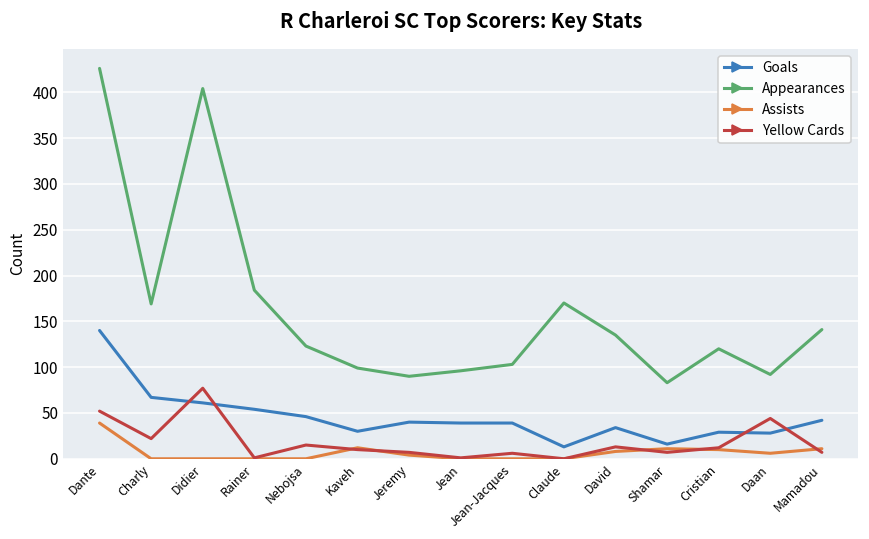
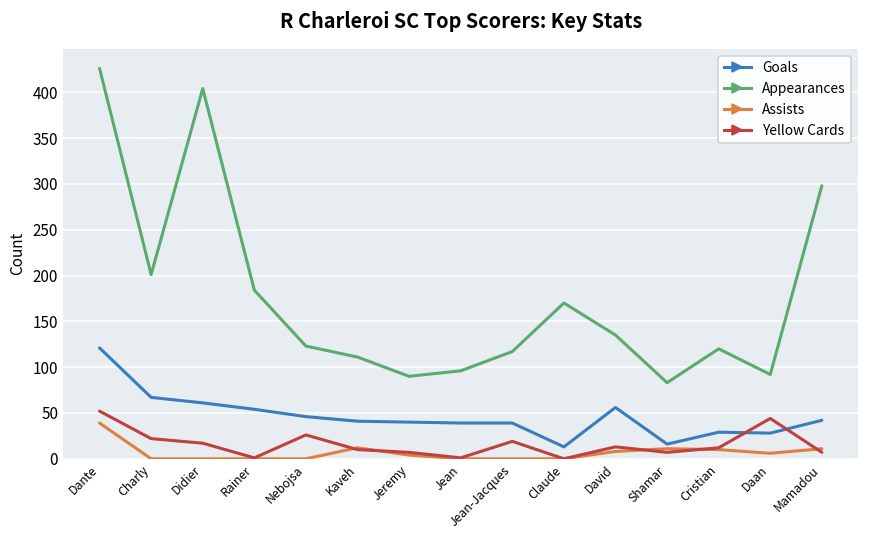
  {
    "Goals": {
-     "Dante": 140,
+     "Dante": 120,
      "Charly": 70,
      "Didier": 60,
      "Rainer": 50,
      "Nebojsa": 50,
-     "Kaveh": 30,
+     "Kaveh": 40,
      "Jeremy": 40,
      "Jean": 40,
      "Jean-Jacques": 40,
      "Claude": 10,
-     "David": 30,
+     "David": 60,
      "Shamar": 20,
      "Cristian": 30,
      "Daan": 30,
      "Mamadou": 40
    },
    "Appearances": {
      "Dante": 430,
-     "Charly": 170,
+     "Charly": 200,
      "Didier": 400,
      "Rainer": 180,
      "Nebojsa": 120,
-     "Kaveh": 100,
+     "Kaveh": 110,
      "Jeremy": 90,
      "Jean": 100,
-     "Jean-Jacques": 100,
+     "Jean-Jacques": 120,
      "Claude": 170,
      "David": 140,
      "Shamar": 80,
      "Cristian": 120,
      "Daan": 90,
-     "Mamadou": 140
+     "Mamadou": 300
    },
    "Assists": {
      "Dante": 40,
      "Charly": 0,
      "Didier": 0,
      "Nebojsa": 0,
      "Jean-Jacques": 0,
      "David": 10,
      "Shamar": 10,
      "Daan": 10,
      "Mamadou": 10
    },
    "Yellow Cards": {
      "Dante": 50,
      "Charly": 20,
-     "Didier": 80,
-     "Nebojsa": 20,
-     "Jean-Jacques": 10,
+     "Didier": 20,
+     "Nebojsa": 30,
+     "Jean-Jacques": 20,
      "David": 10,
      "Shamar": 10,
      "Daan": 40,
      "Mamadou": 10
    }
  }
